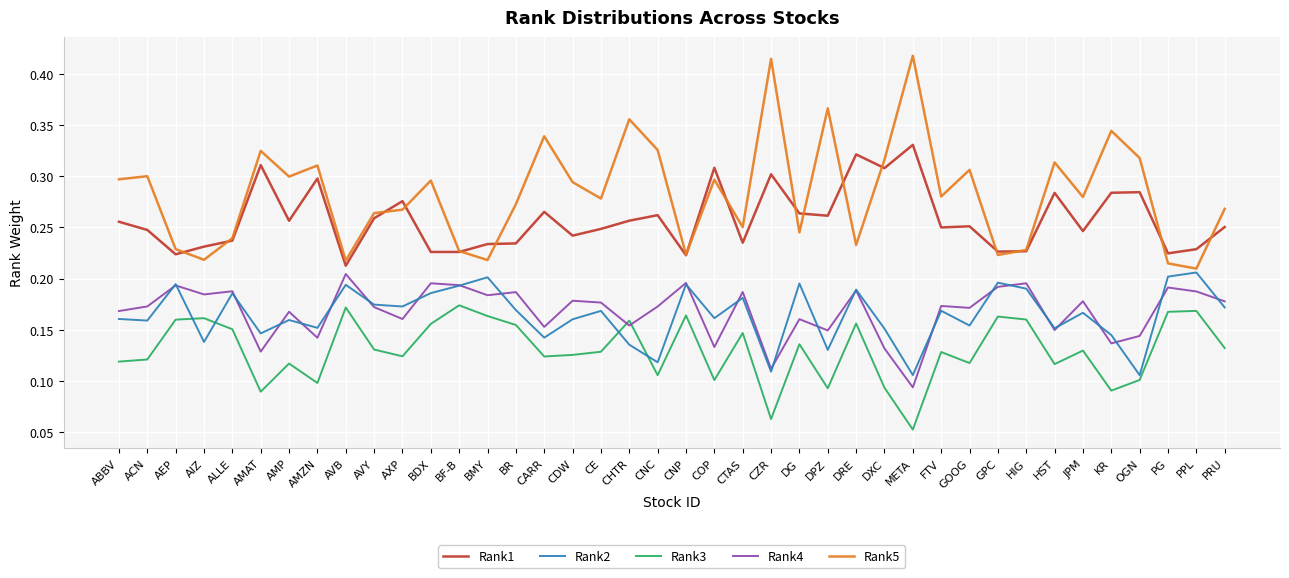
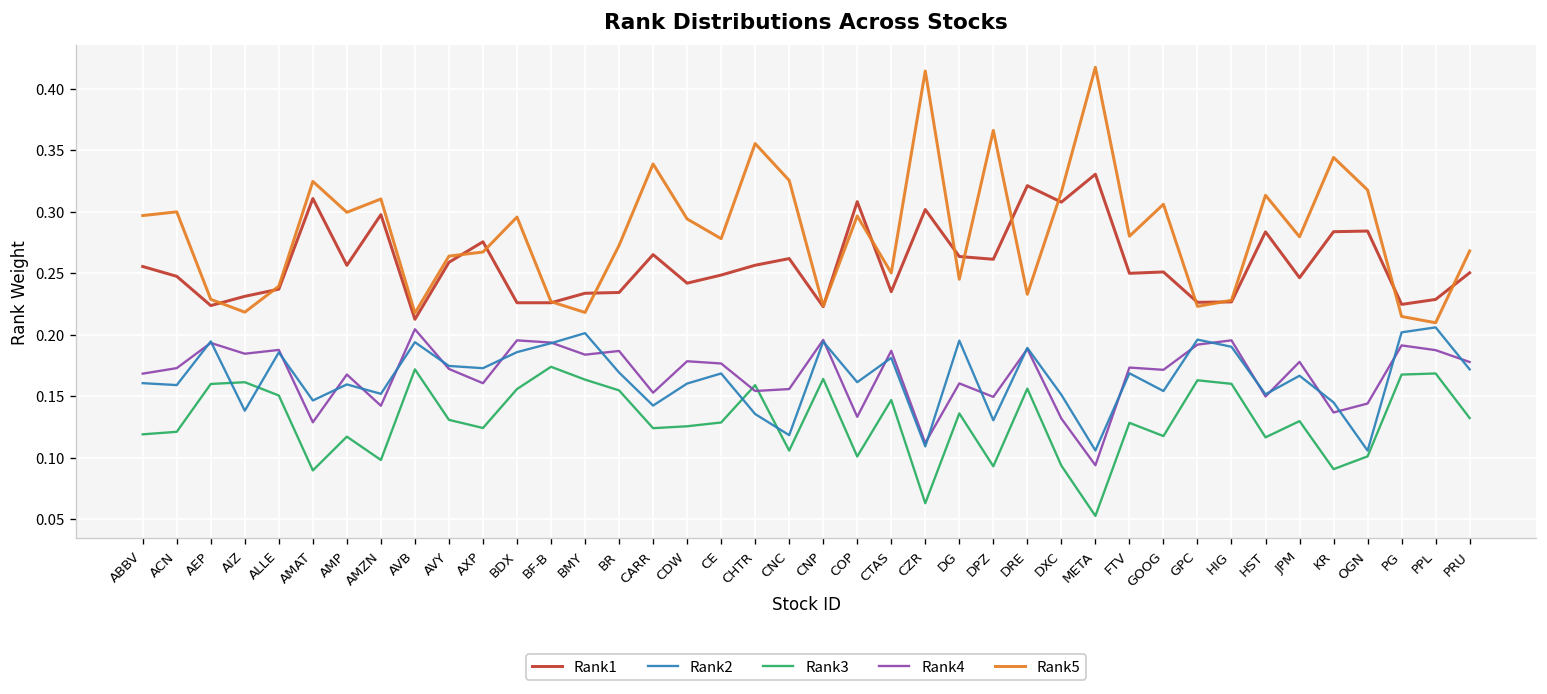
  {
    "Rank1": {
      "ABBV": 0.255,
      "ACN": 0.247,
      "AEP": 0.224,
      "AIZ": 0.231,
      "AMAT": 0.311,
      "AMP": 0.256,
      "AMZN": 0.298,
      "AVB": 0.212,
      "AVY": 0.259,
      "AXP": 0.276,
      "BDX": 0.226,
      "BMY": 0.234,
      "BR": 0.234,
      "CARR": 0.265,
      "CDW": 0.242,
      "CE": 0.248,
      "CHTR": 0.256,
      "CNC": 0.262,
      "COP": 0.308,
      "CTAS": 0.235,
      "CZR": 0.302,
      "DG": 0.264,
      "DPZ": 0.261,
      "DRE": 0.321,
      "DXC": 0.308,
      "META": 0.331,
      "FTV": 0.250,
      "GOOG": 0.251,
      "GPC": 0.226,
      "HST": 0.284,
      "JPM": 0.246,
      "KR": 0.284,
      "OGN": 0.284,
      "PG": 0.225,
      "PPL": 0.229,
      "PRU": 0.250
    },
    "Rank2": {
      "ABBV": 0.161,
      "ACN": 0.159,
      "AIZ": 0.138,
      "AMAT": 0.146,
      "AMP": 0.160,
      "AMZN": 0.152,
      "AVB": 0.194,
      "AXP": 0.173,
      "BDX": 0.186,
      "BMY": 0.201,
      "BR": 0.169,
      "CARR": 0.142,
      "CDW": 0.160,
      "CE": 0.168,
      "CHTR": 0.135,
      "CNC": 0.118,
      "COP": 0.161,
      "CTAS": 0.181,
      "CZR": 0.109,
      "DG": 0.195,
      "DPZ": 0.130,
      "DXC": 0.151,
      "META": 0.106,
      "FTV": 0.169,
      "GOOG": 0.154,
      "GPC": 0.196,
      "HIG": 0.190,
      "JPM": 0.167,
      "KR": 0.145,
      "OGN": 0.106,
      "PG": 0.202,
      "PPL": 0.206,
      "PRU": 0.172
    },
    "Rank3": {
      "ABBV": 0.119,
      "ACN": 0.121,
      "AEP": 0.160,
      "AIZ": 0.161,
      "ALLE": 0.150,
      "AMAT": 0.090,
      "AMP": 0.117,
      "AMZN": 0.098,
      "AVB": 0.172,
      "AVY": 0.131,
      "AXP": 0.124,
      "BDX": 0.156,
      "BF-B": 0.174,
      "BMY": 0.163,
      "BR": 0.155,
      "CARR": 0.124,
      "CDW": 0.125,
      "CE": 0.129,
      "CHTR": 0.159,
      "CNC": 0.106,
      "CNP": 0.164,
      "COP": 0.101,
      "CTAS": 0.147,
      "CZR": 0.063,
      "DG": 0.136,
      "DPZ": 0.093,
      "DRE": 0.156,
      "DXC": 0.093,
      "META": 0.053,
      "FTV": 0.128,
      "GOOG": 0.117,
      "GPC": 0.163,
      "HIG": 0.160,
      "HST": 0.116,
      "JPM": 0.130,
      "KR": 0.091,
      "OGN": 0.101,
      "PG": 0.168,
      "PPL": 0.168,
      "PRU": 0.132
    },
    "Rank4": {
      "ABBV": 0.168,
      "ACN": 0.173,
      "AIZ": 0.184,
      "AMAT": 0.129,
      "AMP": 0.168,
      "AMZN": 0.142,
      "AVB": 0.204,
      "AXP": 0.160,
      "BDX": 0.195,
      "BMY": 0.184,
      "BR": 0.187,
      "CARR": 0.153,
      "CDW": 0.178,
      "CE": 0.177,
      "CHTR": 0.154,
-     "CNC": 0.173,
+     "CNC": 0.156,
      "COP": 0.133,
      "CTAS": 0.187,
      "CZR": 0.112,
      "DG": 0.160,
      "DPZ": 0.149,
      "DXC": 0.132,
      "META": 0.094,
      "FTV": 0.173,
      "GOOG": 0.171,
      "GPC": 0.192,
      "HIG": 0.195,
      "JPM": 0.178,
      "KR": 0.137,
      "OGN": 0.144,
      "PG": 0.191,
      "PPL": 0.187,
      "PRU": 0.178
    },
    "Rank5": {
      "ABBV": 0.297,
      "ACN": 0.300,
      "AEP": 0.229,
      "AIZ": 0.218,
      "AMAT": 0.325,
      "AMP": 0.300,
      "AMZN": 0.310,
      "AVB": 0.218,
      "AVY": 0.264,
      "AXP": 0.267,
      "BDX": 0.296,
      "BMY": 0.218,
      "BR": 0.273,
      "CARR": 0.339,
      "CDW": 0.294,
      "CE": 0.278,
      "CHTR": 0.355,
      "CNC": 0.325,
      "COP": 0.297,
      "CTAS": 0.250,
      "CZR": 0.415,
      "DG": 0.245,
      "DPZ": 0.366,
      "DRE": 0.233,
      "DXC": 0.316,
      "META": 0.418,
      "FTV": 0.280,
      "GOOG": 0.306,
      "GPC": 0.223,
      "HST": 0.313,
      "JPM": 0.280,
      "KR": 0.344,
      "OGN": 0.318,
      "PG": 0.215,
      "PPL": 0.210,
      "PRU": 0.268
    }
  }
